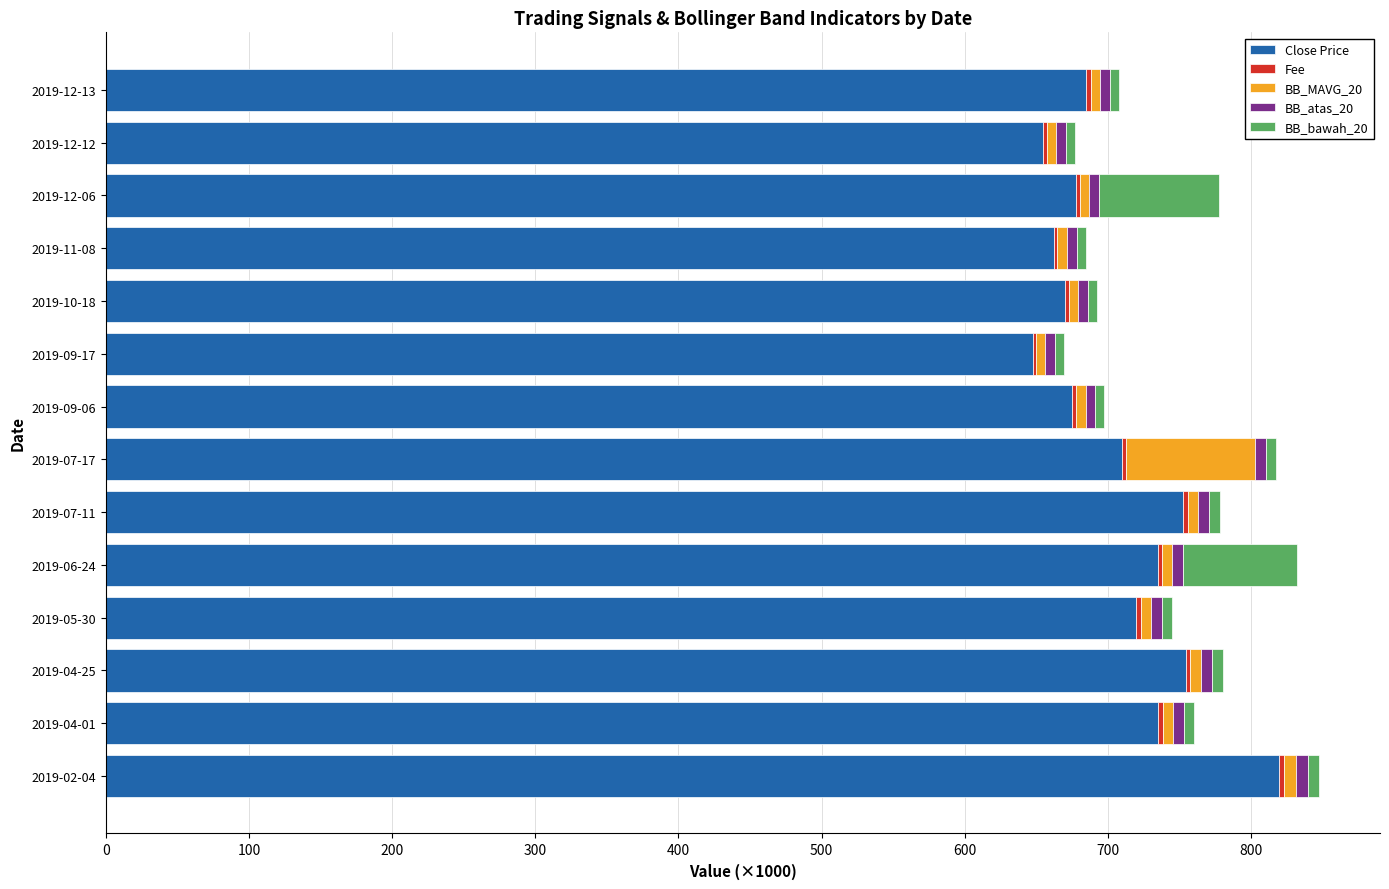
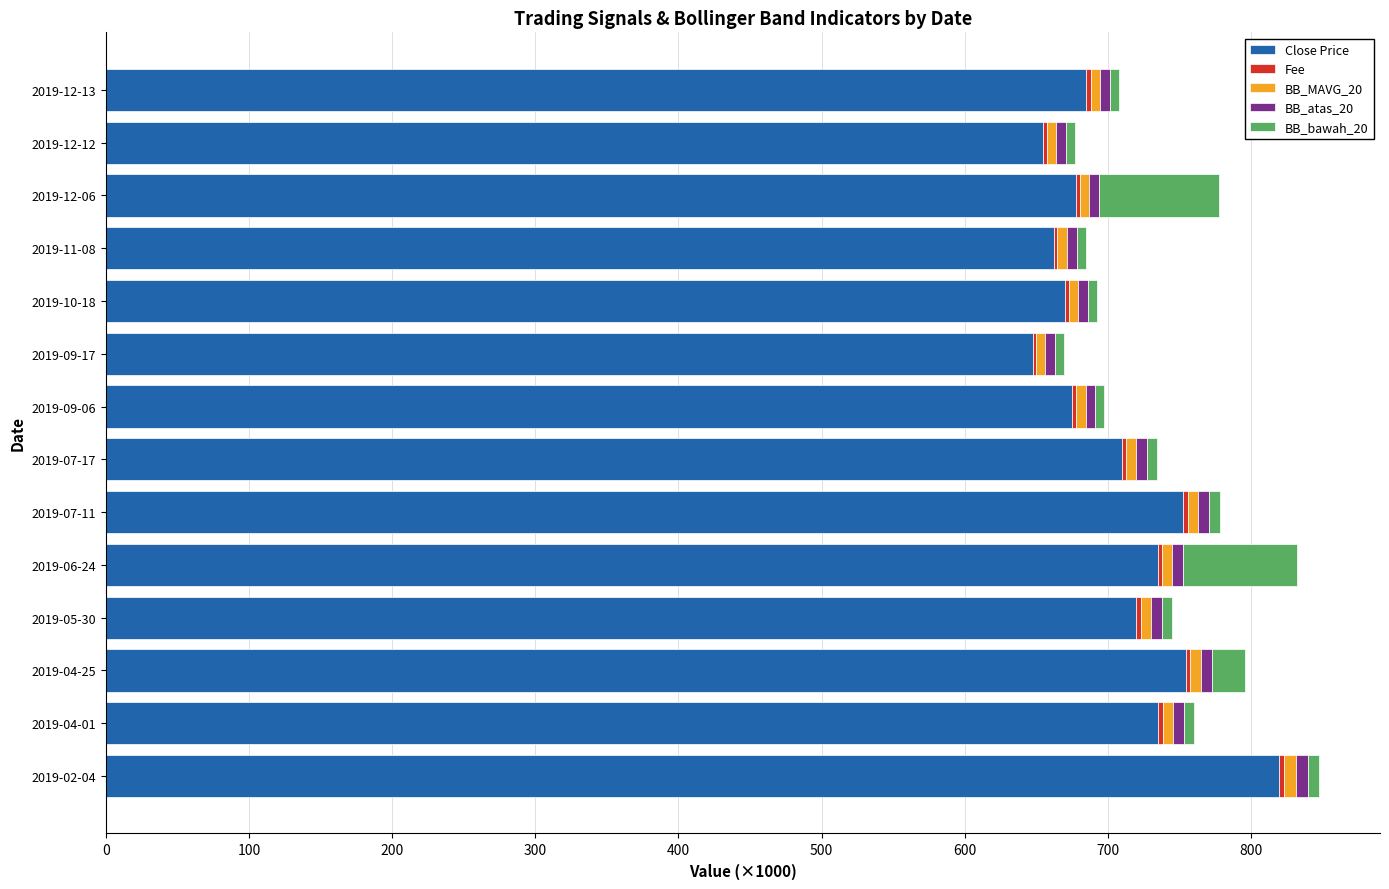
  {
    "Close Price": {
      "2019-12-13": 685,
      "2019-12-12": 655,
      "2019-12-06": 678,
      "2019-11-08": 663,
      "2019-10-18": 670,
      "2019-09-17": 648,
      "2019-09-06": 675,
      "2019-07-17": 710,
      "2019-07-11": 753,
      "2019-06-24": 735,
      "2019-05-30": 720,
      "2019-04-25": 755,
      "2019-04-01": 735,
      "2019-02-04": 820
    },
    "Fee": {
      "2019-12-13": 3,
      "2019-12-12": 2,
      "2019-12-06": 3,
      "2019-11-08": 2,
      "2019-10-18": 3,
      "2019-09-17": 2,
      "2019-09-06": 3,
      "2019-07-17": 3,
      "2019-07-11": 3,
      "2019-06-24": 3,
      "2019-05-30": 3,
      "2019-04-25": 3,
      "2019-04-01": 3,
      "2019-02-04": 3
    },
    "BB_MAVG_20": {
      "2019-12-13": 7,
      "2019-12-12": 7,
      "2019-12-06": 7,
      "2019-11-08": 7,
      "2019-10-18": 6,
      "2019-09-17": 7,
      "2019-09-06": 7,
-     "2019-07-17": 90,
+     "2019-07-17": 7,
      "2019-07-11": 7,
      "2019-06-24": 7,
      "2019-05-30": 7,
      "2019-04-25": 8,
      "2019-04-01": 7,
      "2019-02-04": 8
    },
    "BB_atas_20": {
      "2019-12-13": 7,
      "2019-12-12": 7,
      "2019-12-06": 7,
      "2019-11-08": 7,
      "2019-10-18": 7,
      "2019-09-17": 7,
      "2019-09-06": 7,
      "2019-07-17": 8,
      "2019-07-11": 8,
      "2019-06-24": 8,
      "2019-05-30": 8,
      "2019-04-25": 8,
      "2019-04-01": 7,
      "2019-02-04": 9
    },
    "BB_bawah_20": {
      "2019-12-13": 6,
      "2019-12-12": 6,
      "2019-12-06": 84,
      "2019-11-08": 6,
      "2019-10-18": 6,
      "2019-09-17": 6,
      "2019-09-06": 6,
      "2019-07-17": 7,
      "2019-07-11": 7,
      "2019-06-24": 79,
      "2019-05-30": 7,
-     "2019-04-25": 7,
+     "2019-04-25": 22,
      "2019-04-01": 7,
      "2019-02-04": 8
    }
  }
